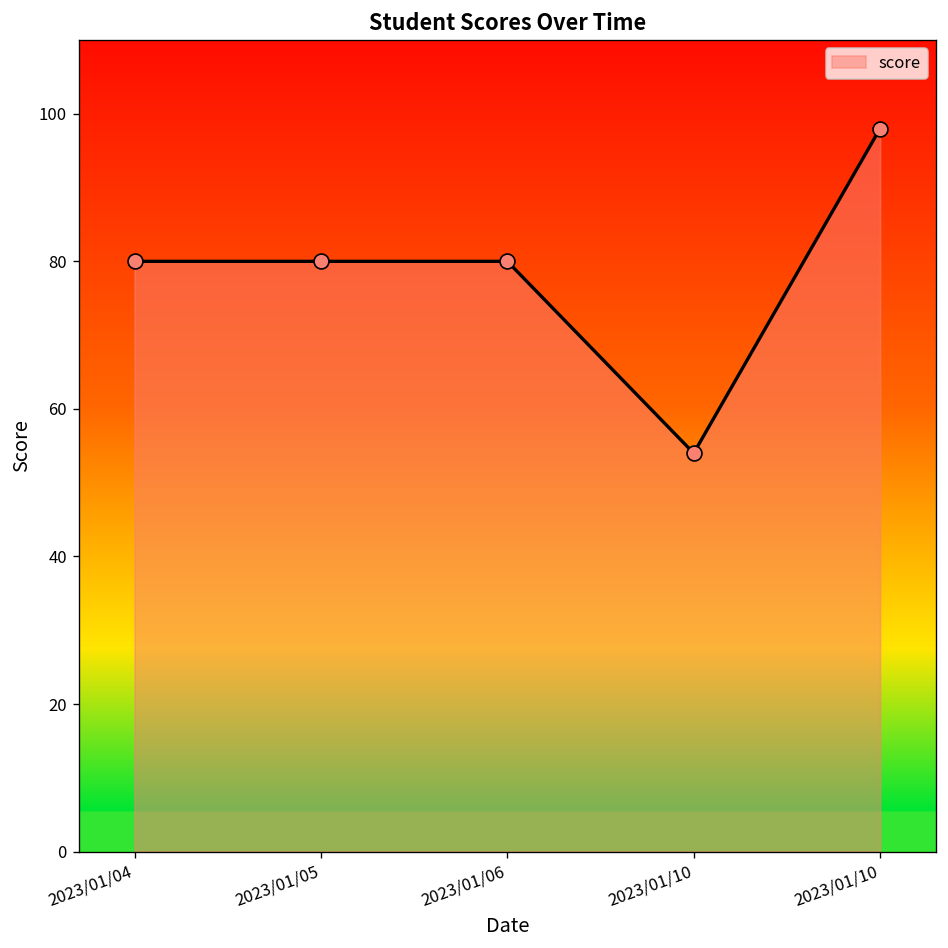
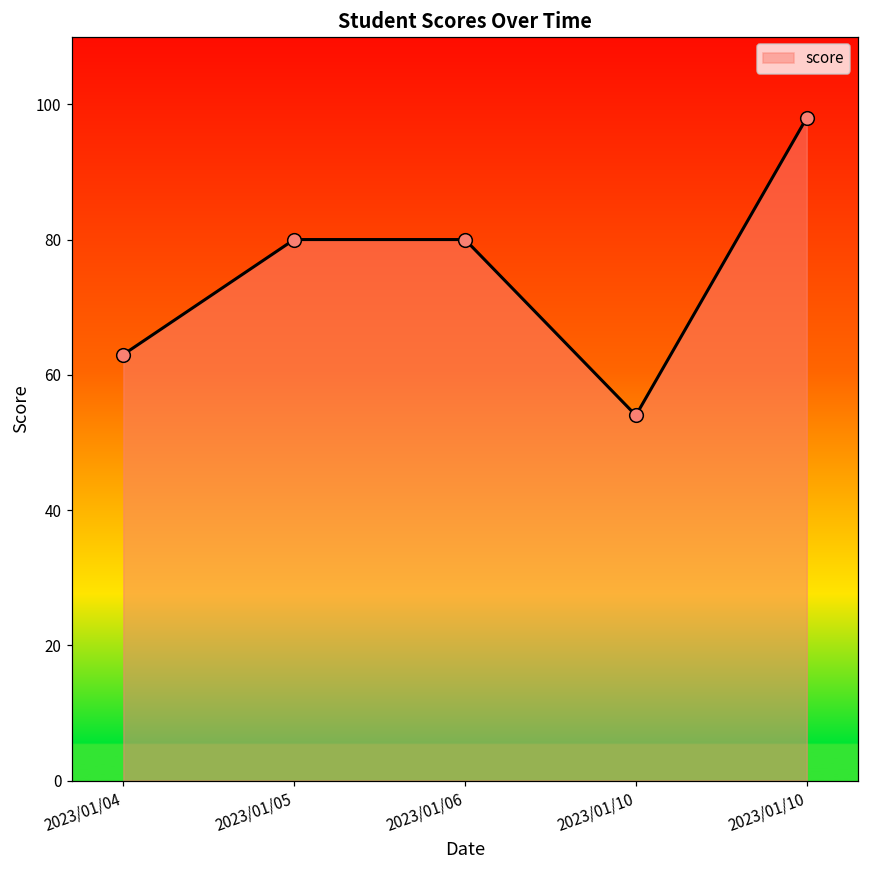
  {
-   "2023/01/04": 80,
+   "2023/01/04": 63,
    "2023/01/05": 80,
    "2023/01/06": 80
  }
